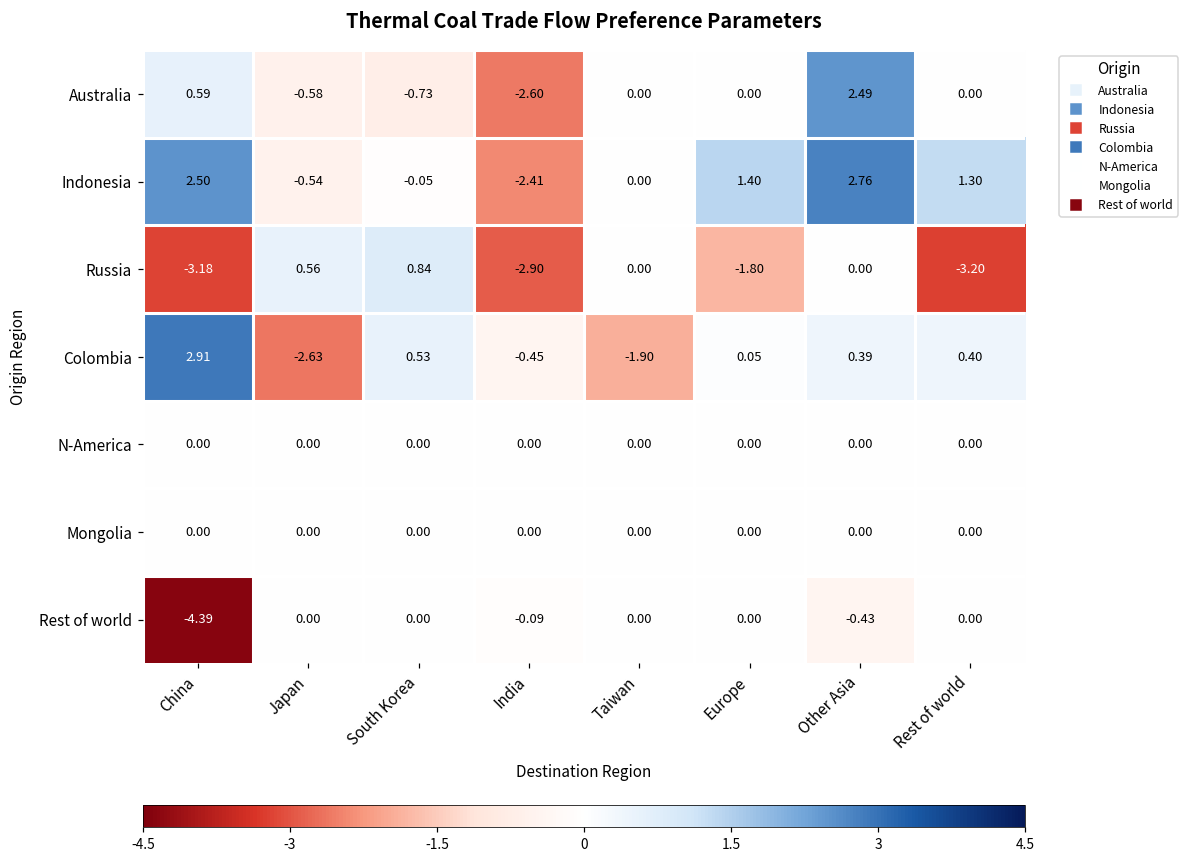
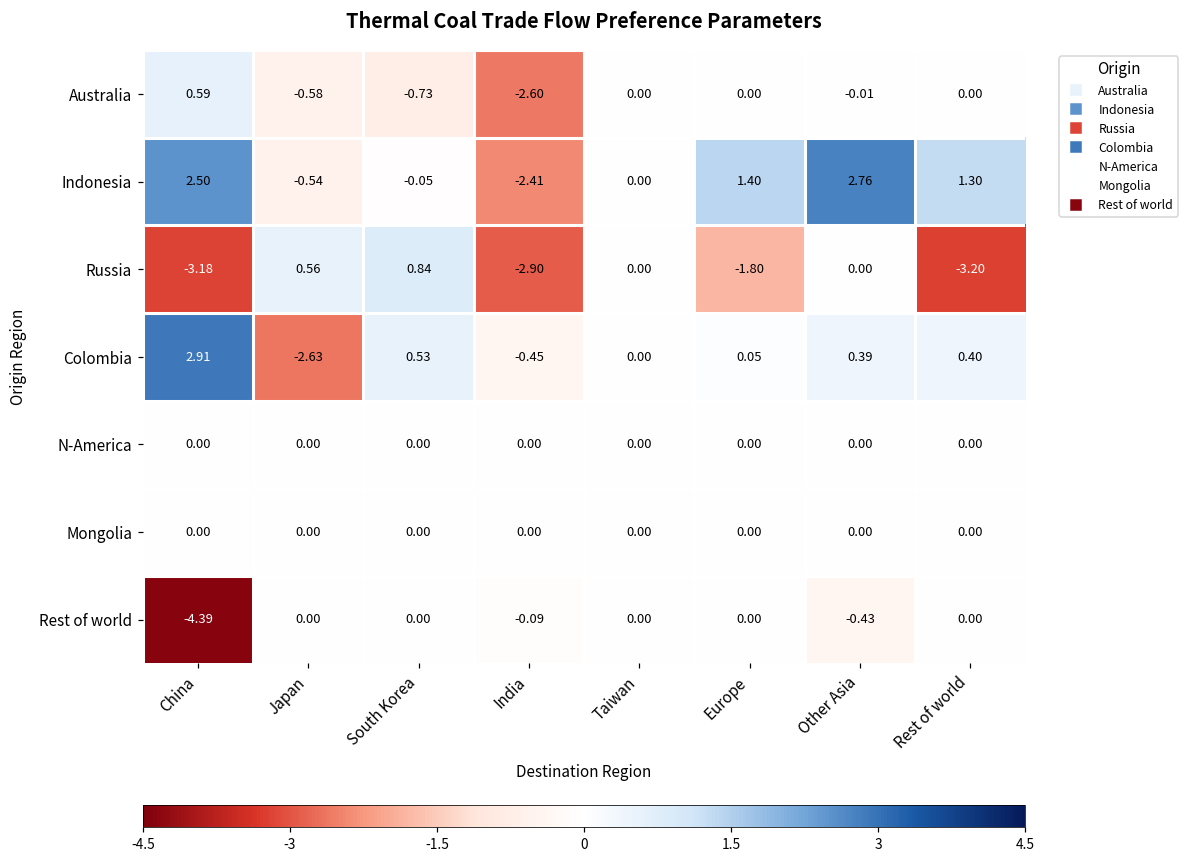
  {
    "Australia": {
      "China": 0.59,
      "Japan": -0.58,
      "South Korea": -0.73,
      "India": -2.60,
      "Taiwan": 0.00,
      "Europe": 0.00,
-     "Other Asia": 2.49,
+     "Other Asia": -0.01,
      "Rest of world": 0.00
    },
    "Indonesia": {
      "China": 2.50,
      "Japan": -0.54,
      "South Korea": -0.05,
      "India": -2.41,
      "Taiwan": 0.00,
      "Europe": 1.40,
      "Other Asia": 2.76,
      "Rest of world": 1.30
    },
    "Russia": {
      "China": -3.18,
      "Japan": 0.56,
      "South Korea": 0.84,
      "India": -2.90,
      "Taiwan": 0.00,
      "Europe": -1.80,
      "Other Asia": 0.00,
      "Rest of world": -3.20
    },
    "Colombia": {
      "China": 2.91,
      "Japan": -2.63,
      "South Korea": 0.53,
      "India": -0.45,
-     "Taiwan": -1.90,
+     "Taiwan": 0.00,
      "Europe": 0.05,
      "Other Asia": 0.39,
      "Rest of world": 0.40
    },
    "N-America": {
      "China": 0.00,
      "Japan": 0.00,
      "South Korea": 0.00,
      "India": 0.00,
      "Taiwan": 0.00,
      "Europe": 0.00,
      "Other Asia": 0.00,
      "Rest of world": 0.00
    },
    "Mongolia": {
      "China": 0.00,
      "Japan": 0.00,
      "South Korea": 0.00,
      "India": 0.00,
      "Taiwan": 0.00,
      "Europe": 0.00,
      "Other Asia": 0.00,
      "Rest of world": 0.00
    },
    "Rest of world": {
      "China": -4.39,
      "Japan": 0.00,
      "South Korea": 0.00,
      "India": -0.09,
      "Taiwan": 0.00,
      "Europe": 0.00,
      "Other Asia": -0.43,
      "Rest of world": 0.00
    }
  }
